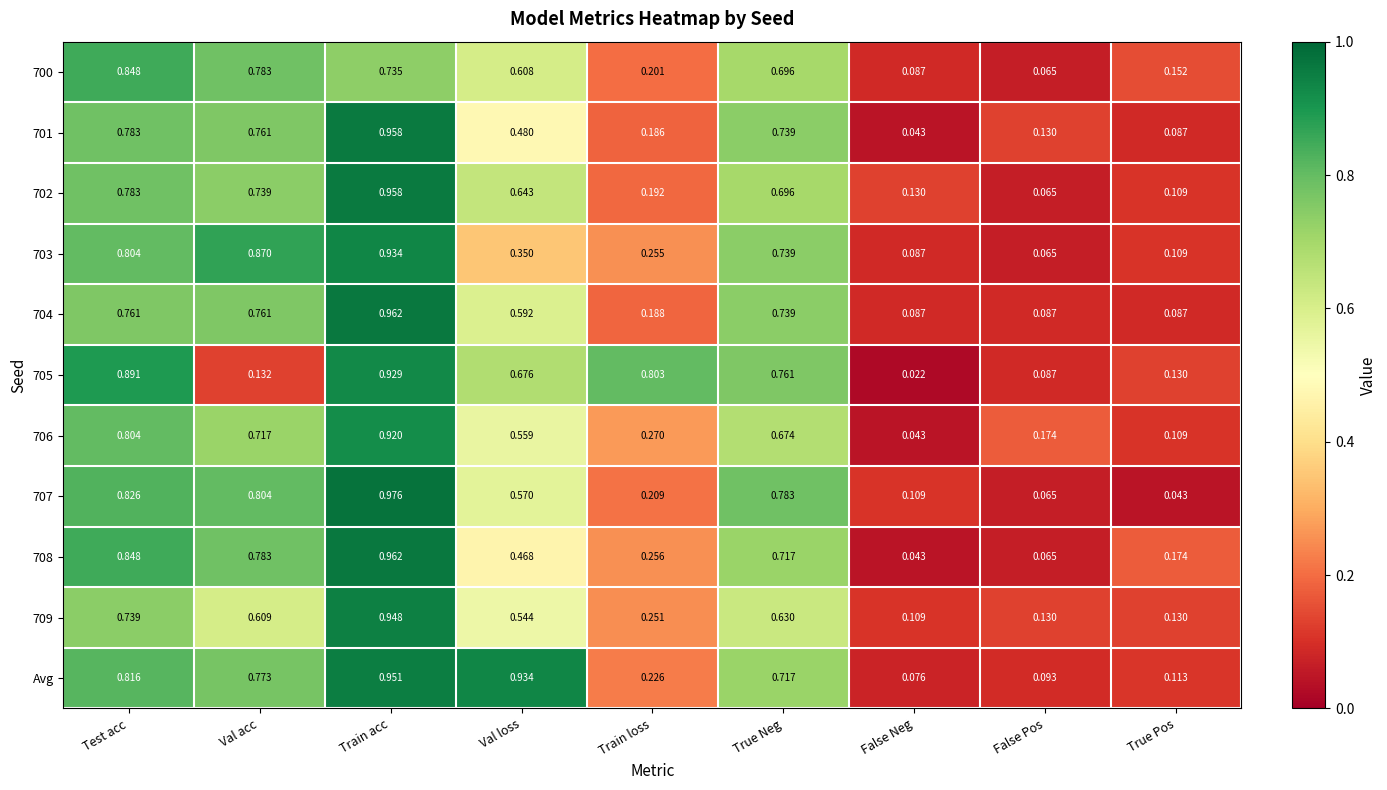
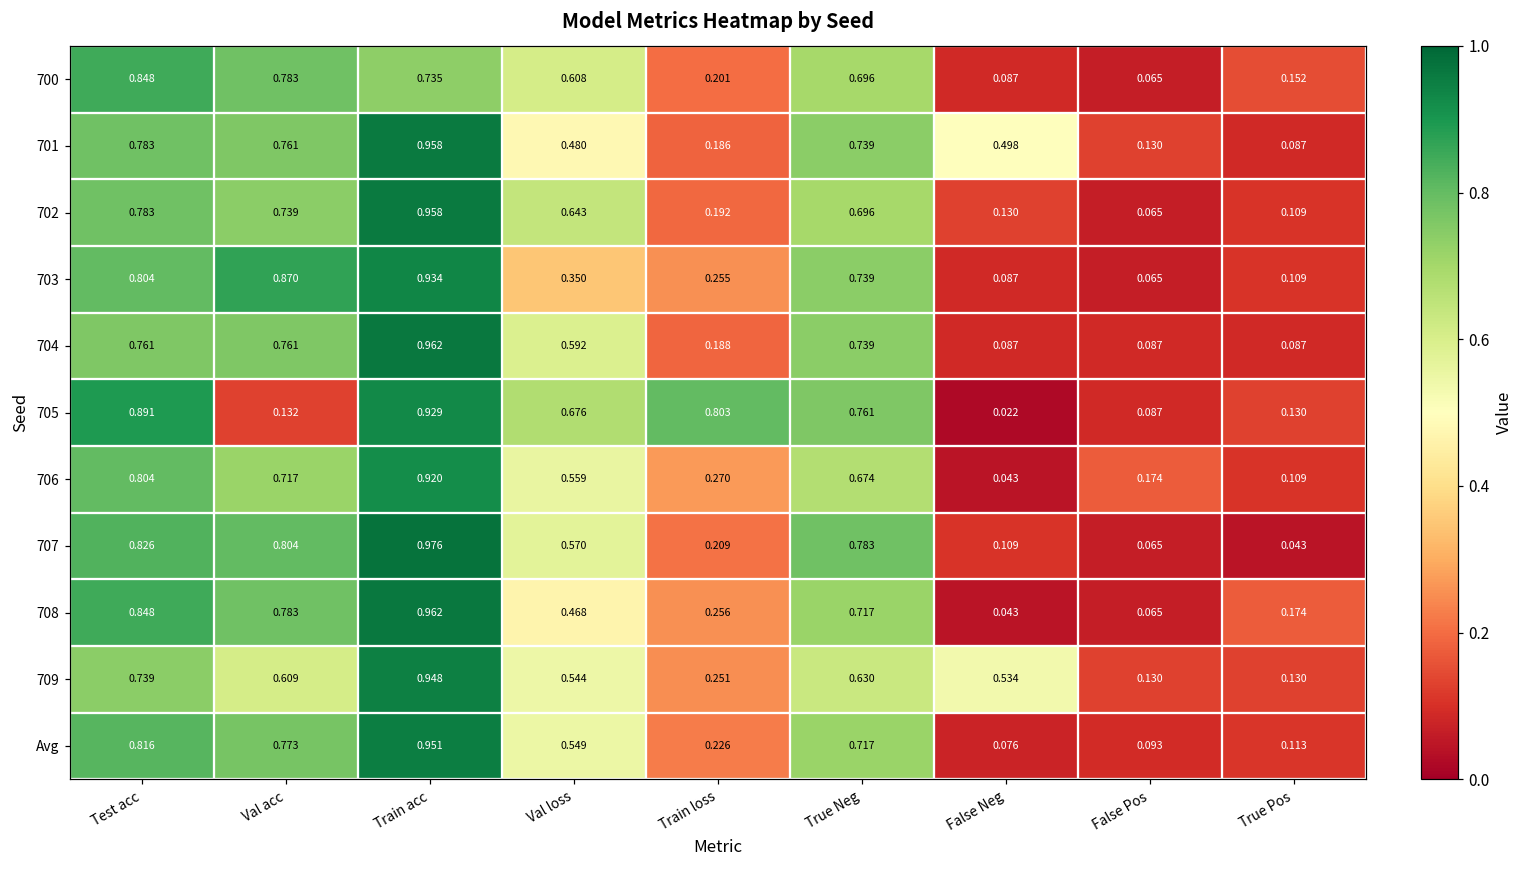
  {
    "700": {
      "Test acc": 0.848,
      "Val acc": 0.783,
      "Train acc": 0.735,
      "Val loss": 0.608,
      "Train loss": 0.201,
      "True Neg": 0.696,
      "False Neg": 0.087,
      "False Pos": 0.065,
      "True Pos": 0.152
    },
    "701": {
      "Test acc": 0.783,
      "Val acc": 0.761,
      "Train acc": 0.958,
      "Val loss": 0.480,
      "Train loss": 0.186,
      "True Neg": 0.739,
-     "False Neg": 0.043,
+     "False Neg": 0.498,
      "False Pos": 0.130,
      "True Pos": 0.087
    },
    "702": {
      "Test acc": 0.783,
      "Val acc": 0.739,
      "Train acc": 0.958,
      "Val loss": 0.643,
      "Train loss": 0.192,
      "True Neg": 0.696,
      "False Neg": 0.130,
      "False Pos": 0.065,
      "True Pos": 0.109
    },
    "703": {
      "Test acc": 0.804,
      "Val acc": 0.870,
      "Train acc": 0.934,
      "Val loss": 0.350,
      "Train loss": 0.255,
      "True Neg": 0.739,
      "False Neg": 0.087,
      "False Pos": 0.065,
      "True Pos": 0.109
    },
    "704": {
      "Test acc": 0.761,
      "Val acc": 0.761,
      "Train acc": 0.962,
      "Val loss": 0.592,
      "Train loss": 0.188,
      "True Neg": 0.739,
      "False Neg": 0.087,
      "False Pos": 0.087,
      "True Pos": 0.087
    },
    "705": {
      "Test acc": 0.891,
      "Val acc": 0.132,
      "Train acc": 0.929,
      "Val loss": 0.676,
      "Train loss": 0.803,
      "True Neg": 0.761,
      "False Neg": 0.022,
      "False Pos": 0.087,
      "True Pos": 0.130
    },
    "706": {
      "Test acc": 0.804,
      "Val acc": 0.717,
      "Train acc": 0.920,
      "Val loss": 0.559,
      "Train loss": 0.270,
      "True Neg": 0.674,
      "False Neg": 0.043,
      "False Pos": 0.174,
      "True Pos": 0.109
    },
    "707": {
      "Test acc": 0.826,
      "Val acc": 0.804,
      "Train acc": 0.976,
      "Val loss": 0.570,
      "Train loss": 0.209,
      "True Neg": 0.783,
      "False Neg": 0.109,
      "False Pos": 0.065,
      "True Pos": 0.043
    },
    "708": {
      "Test acc": 0.848,
      "Val acc": 0.783,
      "Train acc": 0.962,
      "Val loss": 0.468,
      "Train loss": 0.256,
      "True Neg": 0.717,
      "False Neg": 0.043,
      "False Pos": 0.065,
      "True Pos": 0.174
    },
    "709": {
      "Test acc": 0.739,
      "Val acc": 0.609,
      "Train acc": 0.948,
      "Val loss": 0.544,
      "Train loss": 0.251,
      "True Neg": 0.630,
-     "False Neg": 0.109,
+     "False Neg": 0.534,
      "False Pos": 0.130,
      "True Pos": 0.130
    },
    "Avg": {
      "Test acc": 0.816,
      "Val acc": 0.773,
      "Train acc": 0.951,
-     "Val loss": 0.934,
+     "Val loss": 0.549,
      "Train loss": 0.226,
      "True Neg": 0.717,
      "False Neg": 0.076,
      "False Pos": 0.093,
      "True Pos": 0.113
    }
  }
